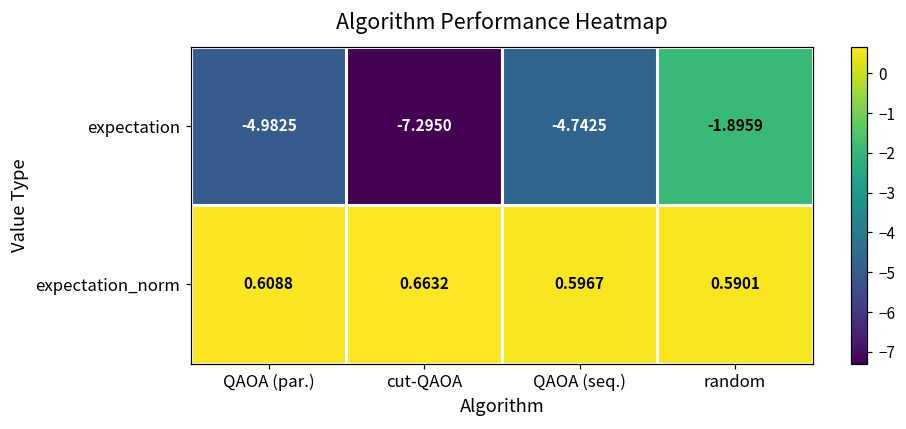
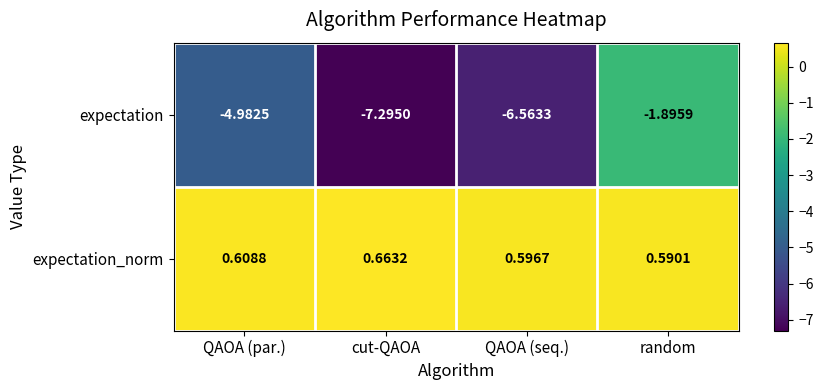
  {
    "expectation": {
      "QAOA (par.)": -4.9825,
      "cut-QAOA": -7.2950,
-     "QAOA (seq.)": -4.7425,
+     "QAOA (seq.)": -6.5633,
      "random": -1.8959
    },
    "expectation_norm": {
      "QAOA (par.)": 0.6088,
      "cut-QAOA": 0.6632,
      "QAOA (seq.)": 0.5967,
      "random": 0.5901
    }
  }
